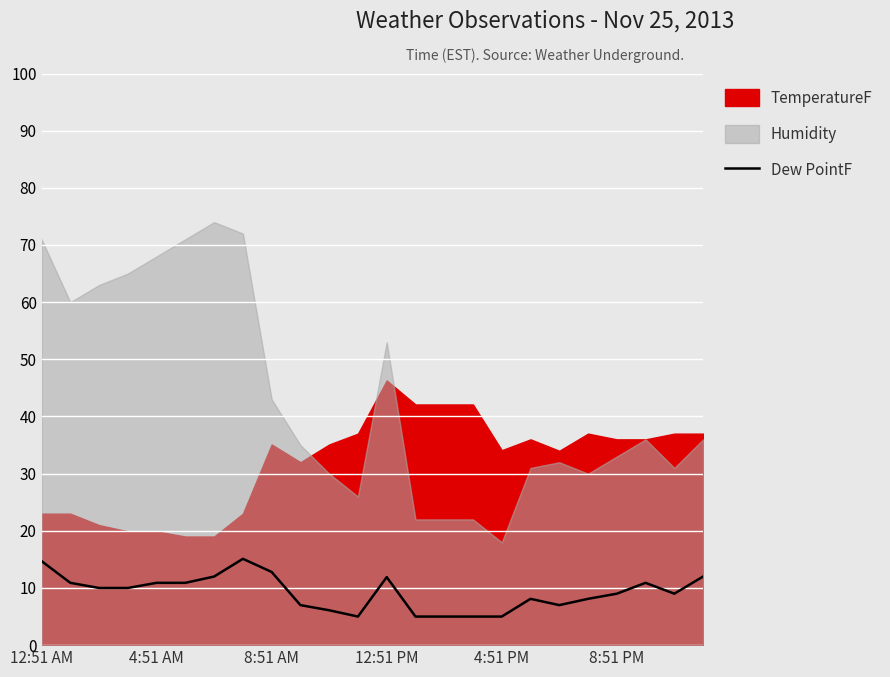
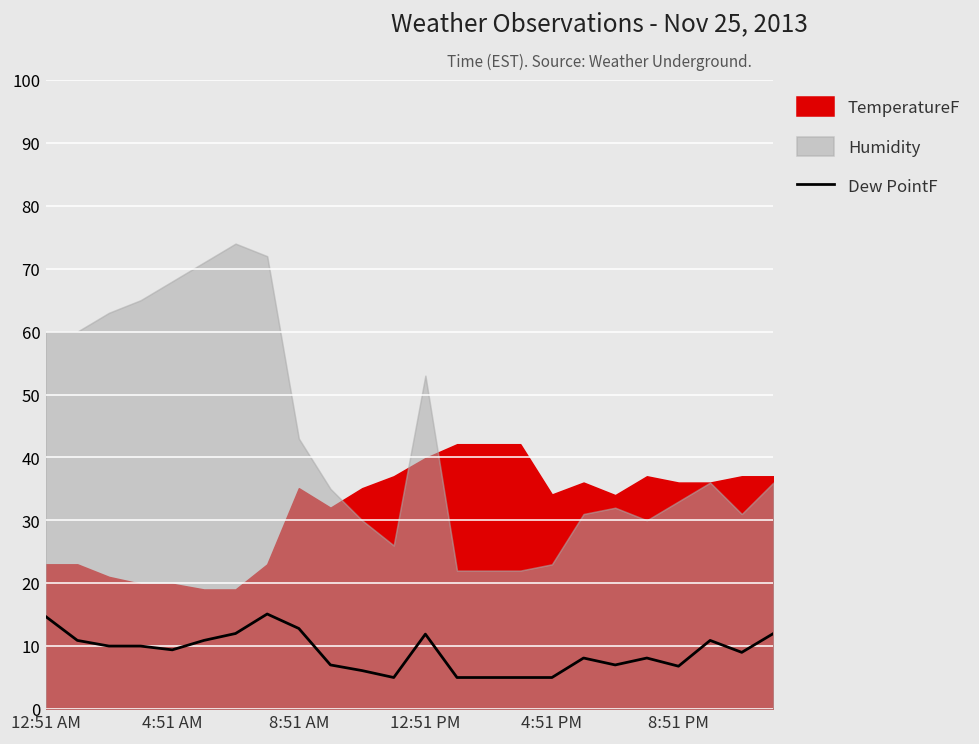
  {
    "Dew PointF": {
      "12:51 AM": 15,
-     "4:51 AM": 11,
+     "4:51 AM": 9,
      "8:51 AM": 13,
      "12:51 PM": 12,
      "4:51 PM": 5,
-     "8:51 PM": 9
+     "8:51 PM": 7
    },
    "TemperatureF": {
      "12:51 AM": 23,
      "4:51 AM": 20,
      "8:51 AM": 35,
-     "12:51 PM": 46,
+     "12:51 PM": 40,
      "4:51 PM": 34,
      "8:51 PM": 36
    },
    "Humidity": {
-     "12:51 AM": 71,
+     "12:51 AM": 60,
      "4:51 AM": 68,
      "8:51 AM": 43,
      "12:51 PM": 53,
-     "4:51 PM": 18,
+     "4:51 PM": 23,
      "8:51 PM": 33
    }
  }
